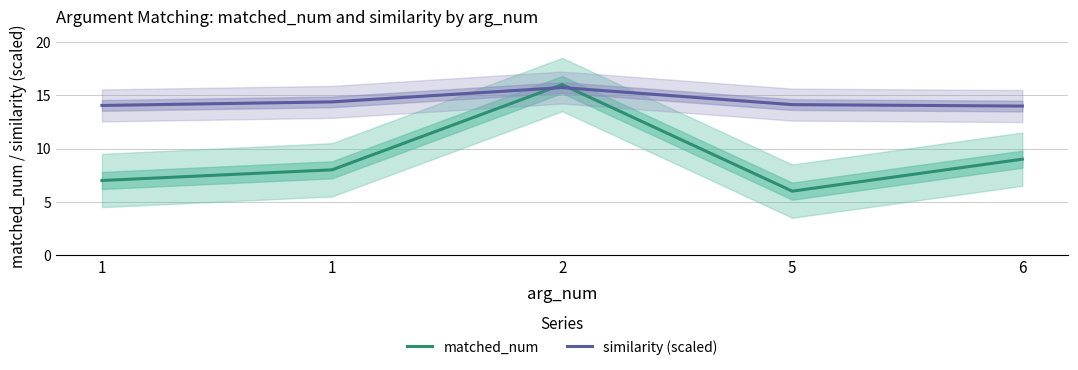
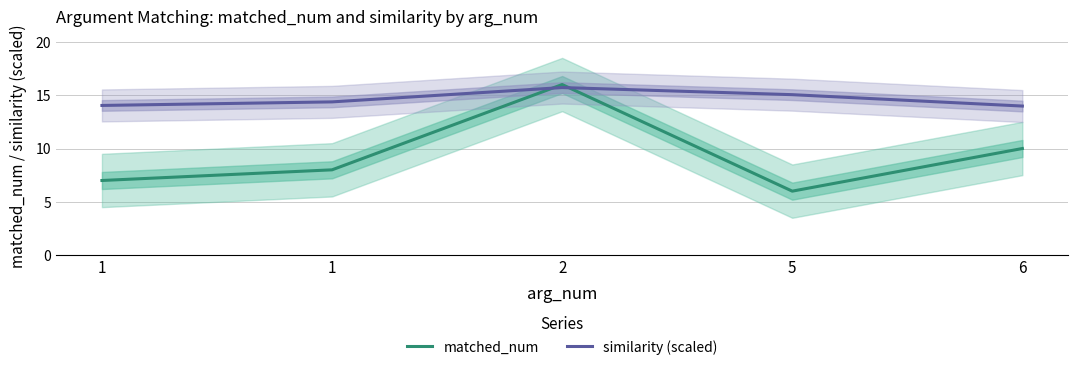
  {
    "matched_num": {
      "5": 6,
-     "6": 9
+     "6": 10
    },
    "similarity (scaled)": {
      "2": 15.7,
-     "5": 14.1,
+     "5": 15.1,
      "6": 14.0
    }
  }
